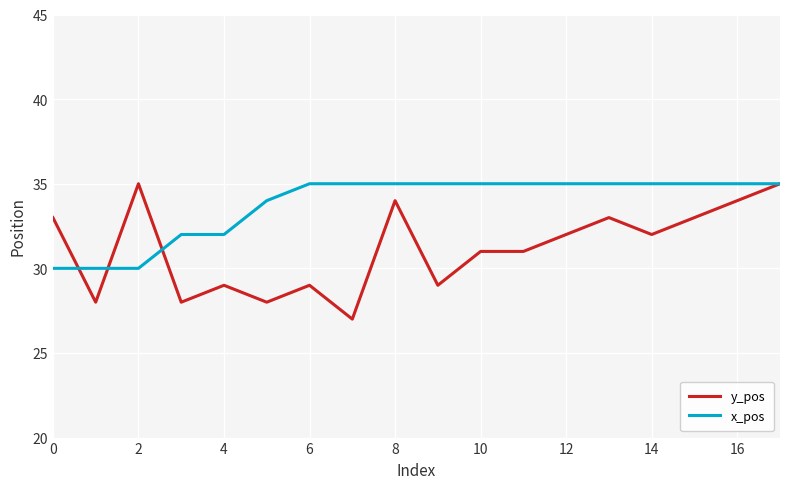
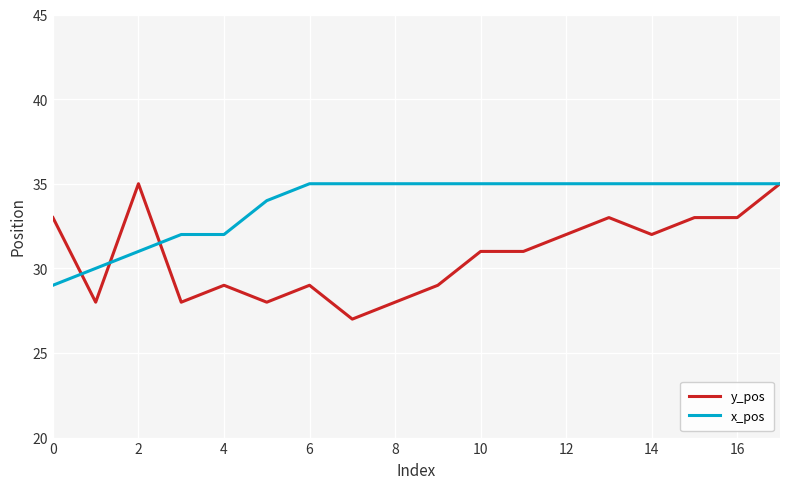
  {
    "y_pos": {
      "0": 33,
      "2": 35,
      "4": 29,
      "6": 29,
-     "8": 34,
+     "8": 28,
      "10": 31,
      "12": 32,
      "14": 32,
-     "16": 34
+     "16": 33
    },
    "x_pos": {
-     "0": 30,
-     "2": 30,
+     "0": 29,
+     "2": 31,
      "4": 32,
      "6": 35,
      "8": 35,
      "10": 35,
      "12": 35,
      "14": 35,
      "16": 35
    }
  }
